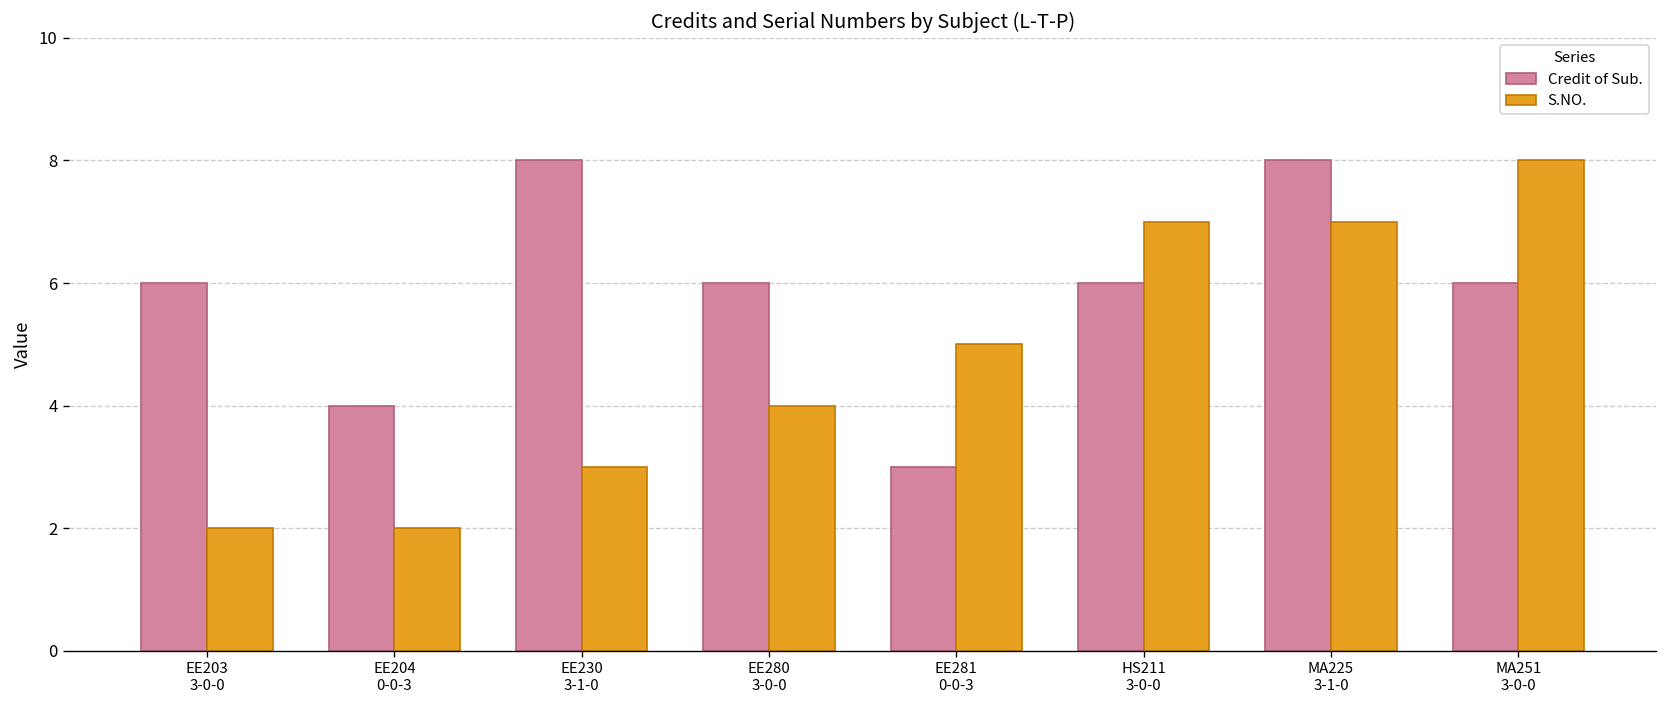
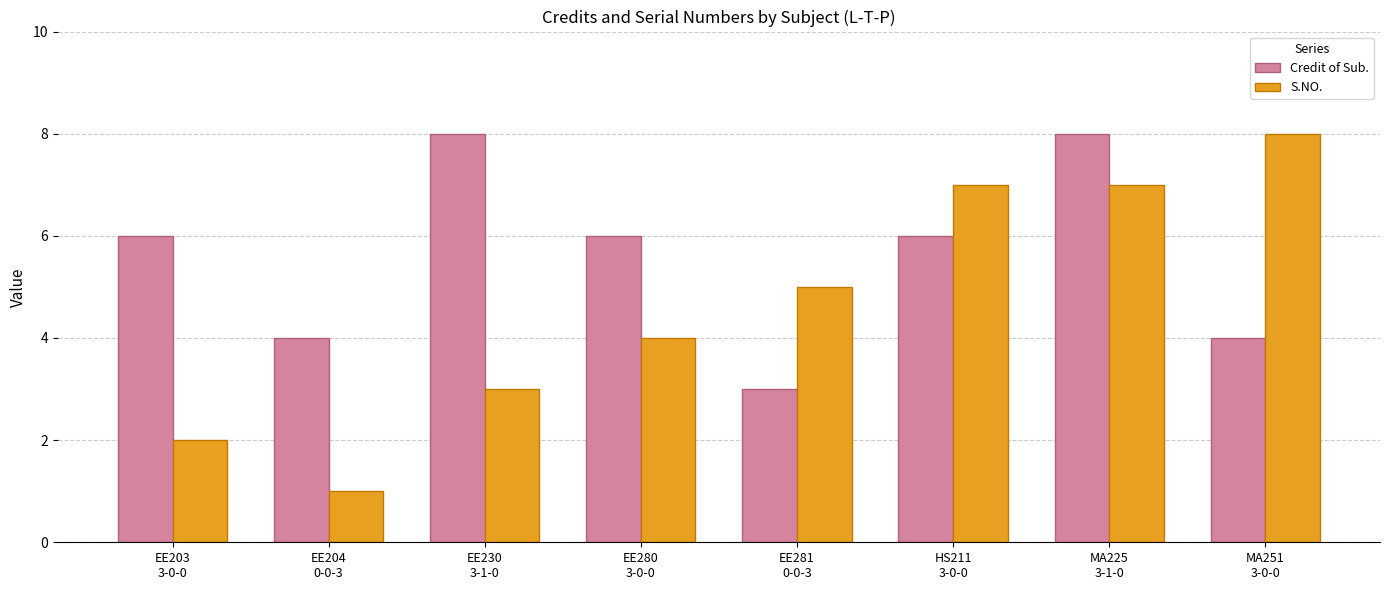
  {
    "Credit of Sub.": {
      "EE203 3-0-0": 6,
      "EE204 0-0-3": 4,
      "EE230 3-1-0": 8,
      "EE280 3-0-0": 6,
      "EE281 0-0-3": 3,
      "HS211 3-0-0": 6,
      "MA225 3-1-0": 8,
-     "MA251 3-0-0": 6
+     "MA251 3-0-0": 4
    },
    "S.NO.": {
      "EE203 3-0-0": 2,
-     "EE204 0-0-3": 2,
+     "EE204 0-0-3": 1,
      "EE230 3-1-0": 3,
      "EE280 3-0-0": 4,
      "EE281 0-0-3": 5,
      "HS211 3-0-0": 7,
      "MA225 3-1-0": 7,
      "MA251 3-0-0": 8
    }
  }
